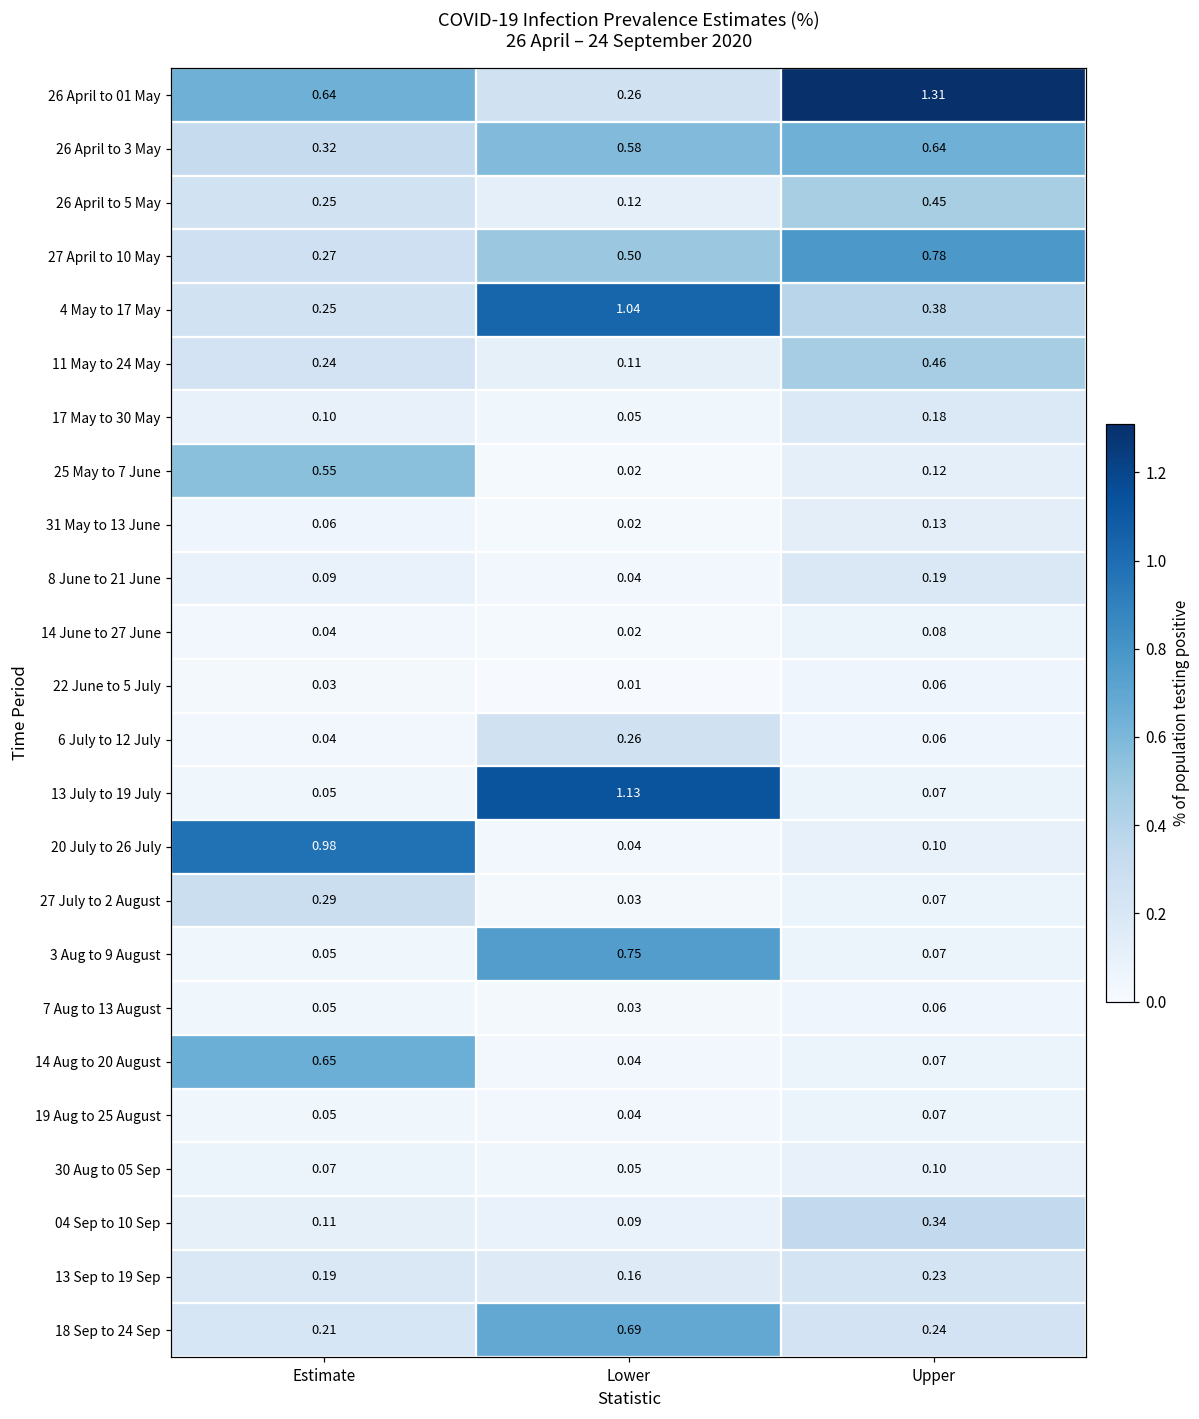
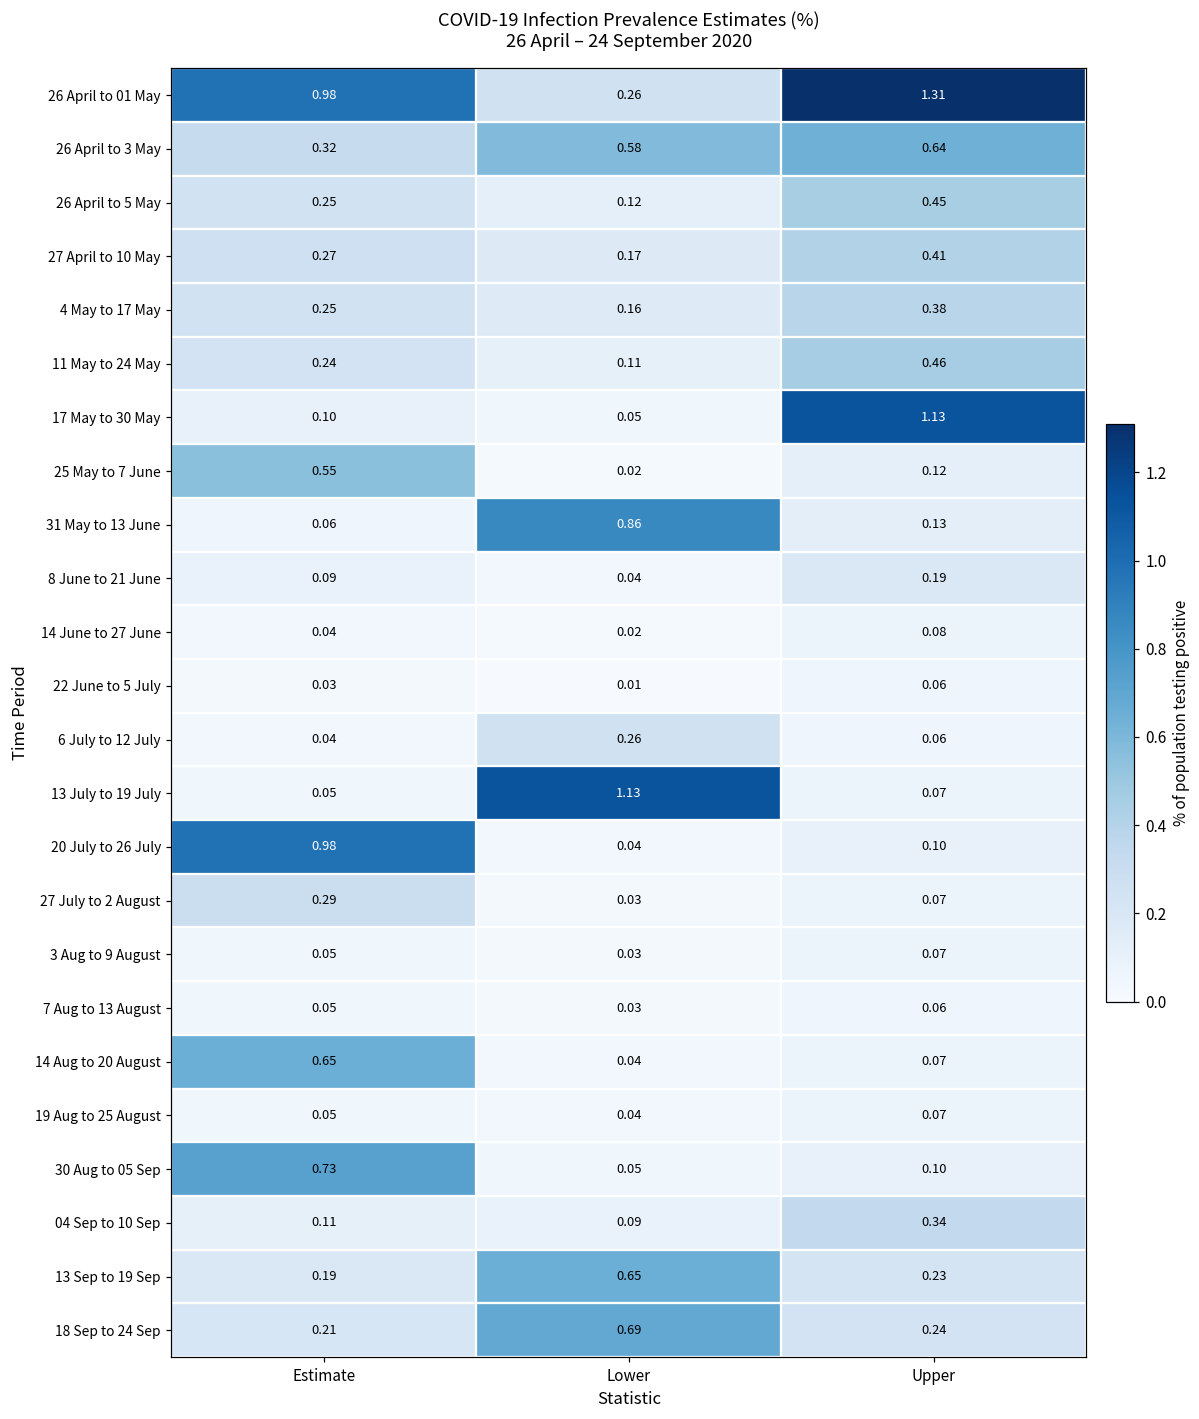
  {
    "26 April to 01 May": {
-     "Estimate": 0.64,
+     "Estimate": 0.98,
      "Lower": 0.26,
      "Upper": 1.31
    },
    "26 April to 3 May": {
      "Estimate": 0.32,
      "Lower": 0.58,
      "Upper": 0.64
    },
    "26 April to 5 May": {
      "Estimate": 0.25,
      "Lower": 0.12,
      "Upper": 0.45
    },
    "27 April to 10 May": {
      "Estimate": 0.27,
-     "Lower": 0.50,
-     "Upper": 0.78
+     "Lower": 0.17,
+     "Upper": 0.41
    },
    "4 May to 17 May": {
      "Estimate": 0.25,
-     "Lower": 1.04,
+     "Lower": 0.16,
      "Upper": 0.38
    },
    "11 May to 24 May": {
      "Estimate": 0.24,
      "Lower": 0.11,
      "Upper": 0.46
    },
    "17 May to 30 May": {
      "Estimate": 0.10,
      "Lower": 0.05,
-     "Upper": 0.18
+     "Upper": 1.13
    },
    "25 May to 7 June": {
      "Estimate": 0.55,
      "Lower": 0.02,
      "Upper": 0.12
    },
    "31 May to 13 June": {
      "Estimate": 0.06,
-     "Lower": 0.02,
+     "Lower": 0.86,
      "Upper": 0.13
    },
    "8 June to 21 June": {
      "Estimate": 0.09,
      "Lower": 0.04,
      "Upper": 0.19
    },
    "14 June to 27 June": {
      "Estimate": 0.04,
      "Lower": 0.02,
      "Upper": 0.08
    },
    "22 June to 5 July": {
      "Estimate": 0.03,
      "Lower": 0.01,
      "Upper": 0.06
    },
    "6 July to 12 July": {
      "Estimate": 0.04,
      "Lower": 0.26,
      "Upper": 0.06
    },
    "13 July to 19 July": {
      "Estimate": 0.05,
      "Lower": 1.13,
      "Upper": 0.07
    },
    "20 July to 26 July": {
      "Estimate": 0.98,
      "Lower": 0.04,
      "Upper": 0.10
    },
    "27 July to 2 August": {
      "Estimate": 0.29,
      "Lower": 0.03,
      "Upper": 0.07
    },
    "3 Aug to 9 August": {
      "Estimate": 0.05,
-     "Lower": 0.75,
+     "Lower": 0.03,
      "Upper": 0.07
    },
    "7 Aug to 13 August": {
      "Estimate": 0.05,
      "Lower": 0.03,
      "Upper": 0.06
    },
    "14 Aug to 20 August": {
      "Estimate": 0.65,
      "Lower": 0.04,
      "Upper": 0.07
    },
    "19 Aug to 25 August": {
      "Estimate": 0.05,
      "Lower": 0.04,
      "Upper": 0.07
    },
    "30 Aug to 05 Sep": {
-     "Estimate": 0.07,
+     "Estimate": 0.73,
      "Lower": 0.05,
      "Upper": 0.10
    },
    "04 Sep to 10 Sep": {
      "Estimate": 0.11,
      "Lower": 0.09,
      "Upper": 0.34
    },
    "13 Sep to 19 Sep": {
      "Estimate": 0.19,
-     "Lower": 0.16,
+     "Lower": 0.65,
      "Upper": 0.23
    },
    "18 Sep to 24 Sep": {
      "Estimate": 0.21,
      "Lower": 0.69,
      "Upper": 0.24
    }
  }
